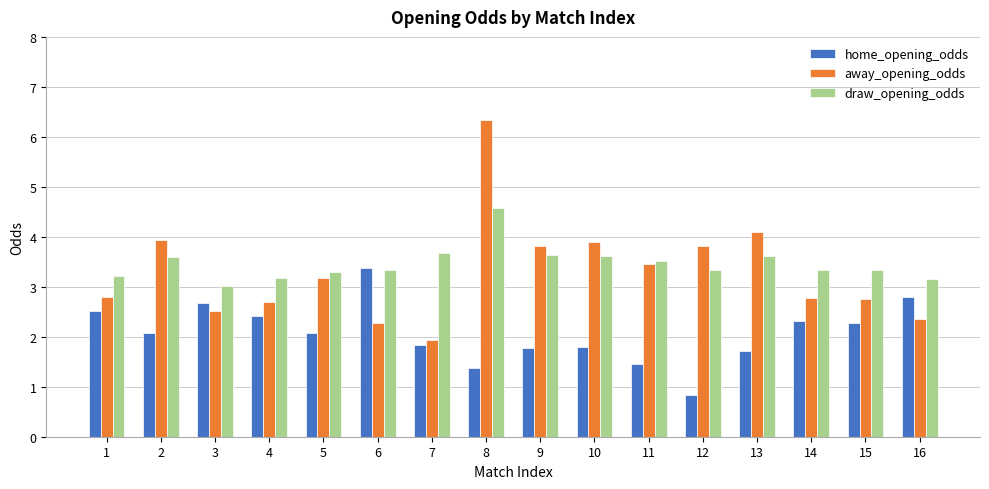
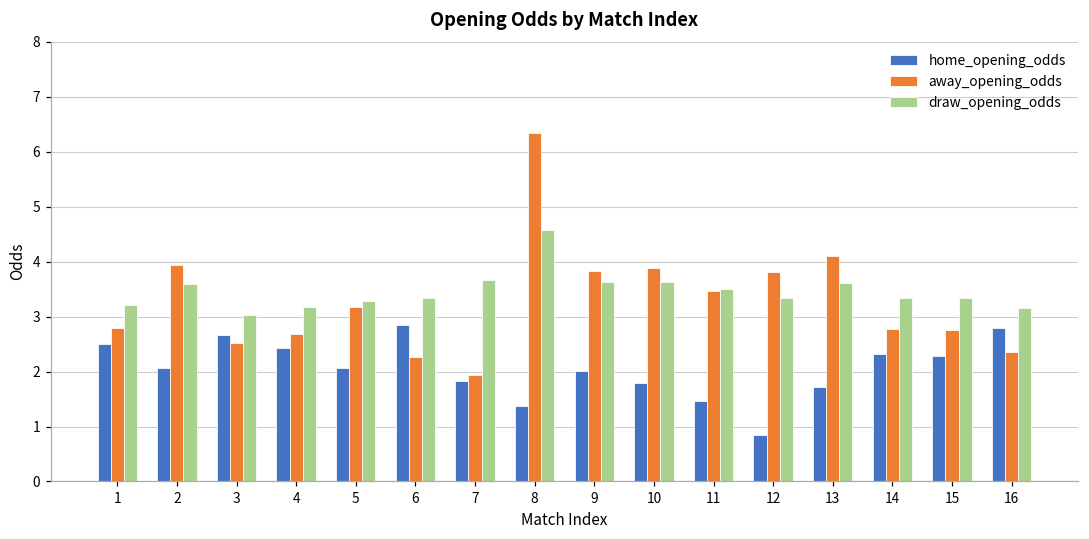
  {
    "home_opening_odds": {
      "1": 2.5,
      "2": 2.1,
      "3": 2.7,
      "4": 2.4,
      "5": 2.1,
-     "6": 3.4,
+     "6": 2.9,
      "7": 1.8,
      "8": 1.4,
-     "9": 1.8,
+     "9": 2.0,
      "10": 1.8,
      "11": 1.5,
      "12": 0.8,
      "13": 1.7,
      "14": 2.3,
      "15": 2.3,
      "16": 2.8
    },
    "away_opening_odds": {
      "1": 2.8,
      "2": 3.9,
      "3": 2.5,
      "4": 2.7,
      "5": 3.2,
      "6": 2.3,
      "7": 1.9,
      "8": 6.3,
      "9": 3.8,
      "10": 3.9,
      "11": 3.5,
      "12": 3.8,
      "13": 4.1,
      "14": 2.8,
      "15": 2.8,
      "16": 2.4
    },
    "draw_opening_odds": {
      "1": 3.2,
      "2": 3.6,
      "3": 3.0,
      "4": 3.2,
      "5": 3.3,
      "6": 3.3,
      "7": 3.7,
      "8": 4.6,
      "9": 3.6,
      "10": 3.6,
      "11": 3.5,
      "12": 3.3,
      "13": 3.6,
      "14": 3.3,
      "15": 3.3,
      "16": 3.2
    }
  }
